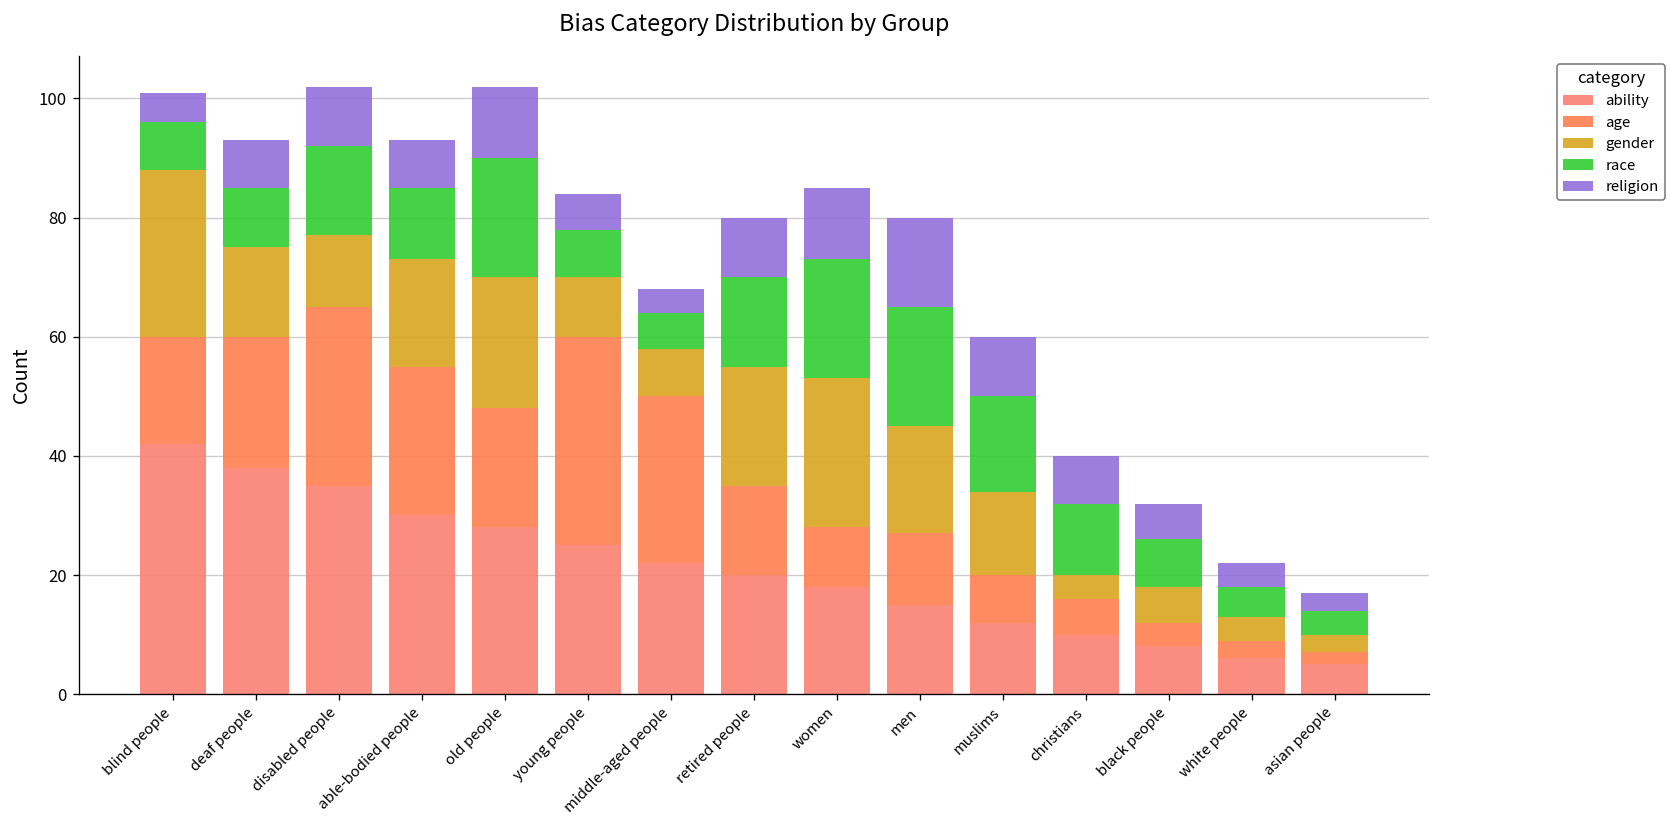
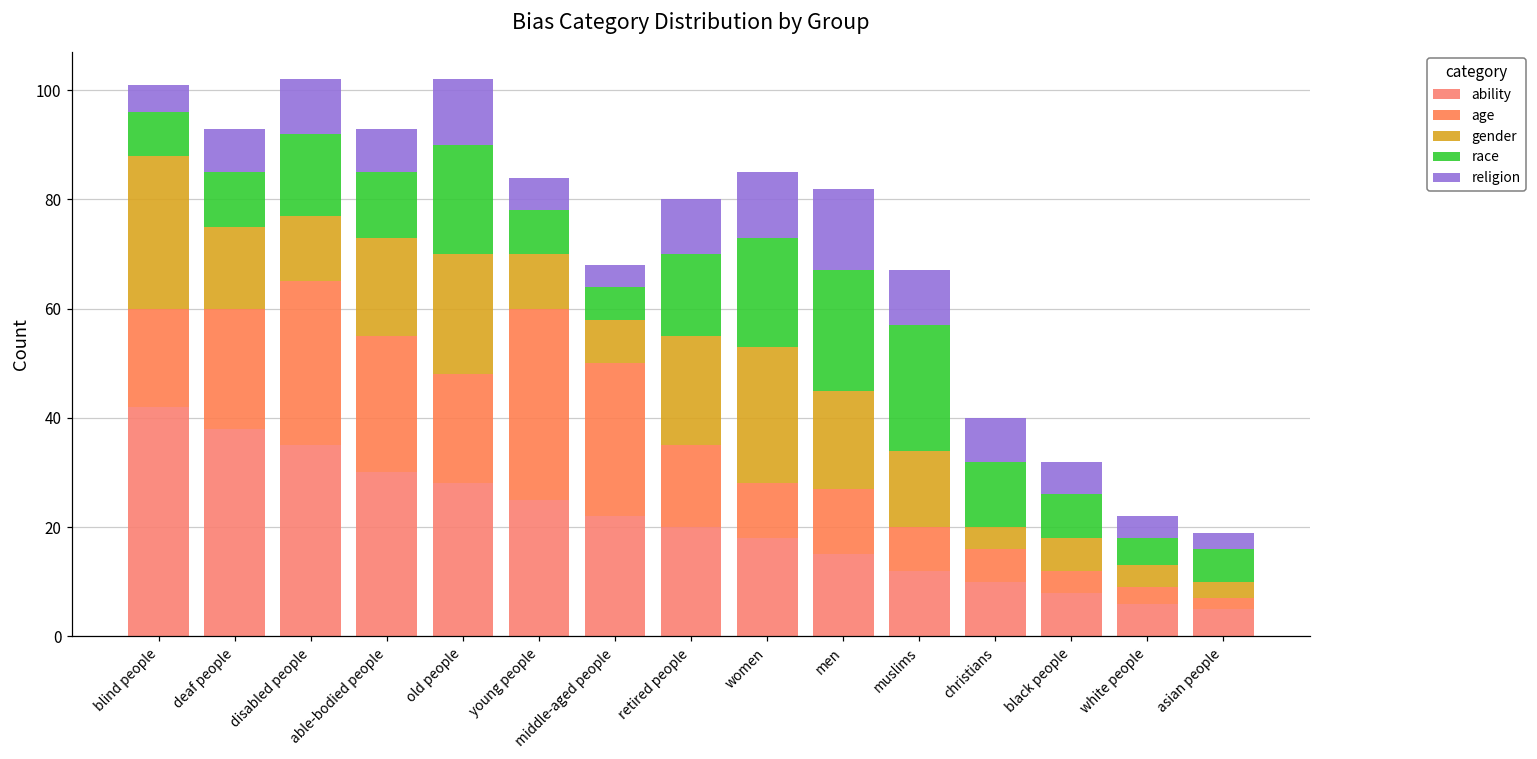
  {
    "gender": {
      "blind people": 28,
      "deaf people": 15,
      "disabled people": 12,
      "able-bodied people": 18,
      "old people": 22,
      "young people": 10,
      "middle-aged people": 8,
      "retired people": 20,
      "women": 25,
      "men": 18,
      "muslims": 14,
      "christians": 4,
      "black people": 6,
      "white people": 4,
      "asian people": 3
    },
    "race": {
      "blind people": 8,
      "deaf people": 10,
      "disabled people": 15,
      "able-bodied people": 12,
      "old people": 20,
      "young people": 8,
      "middle-aged people": 6,
      "retired people": 15,
      "women": 20,
-     "men": 20,
-     "muslims": 16,
+     "men": 22,
+     "muslims": 23,
      "christians": 12,
      "black people": 8,
      "white people": 5,
-     "asian people": 4
+     "asian people": 6
    },
    "religion": {
      "blind people": 5,
      "deaf people": 8,
      "disabled people": 10,
      "able-bodied people": 8,
      "old people": 12,
      "young people": 6,
      "middle-aged people": 4,
      "retired people": 10,
      "women": 12,
      "men": 15,
      "muslims": 10,
      "christians": 8,
      "black people": 6,
      "white people": 4,
      "asian people": 3
    }
  }
